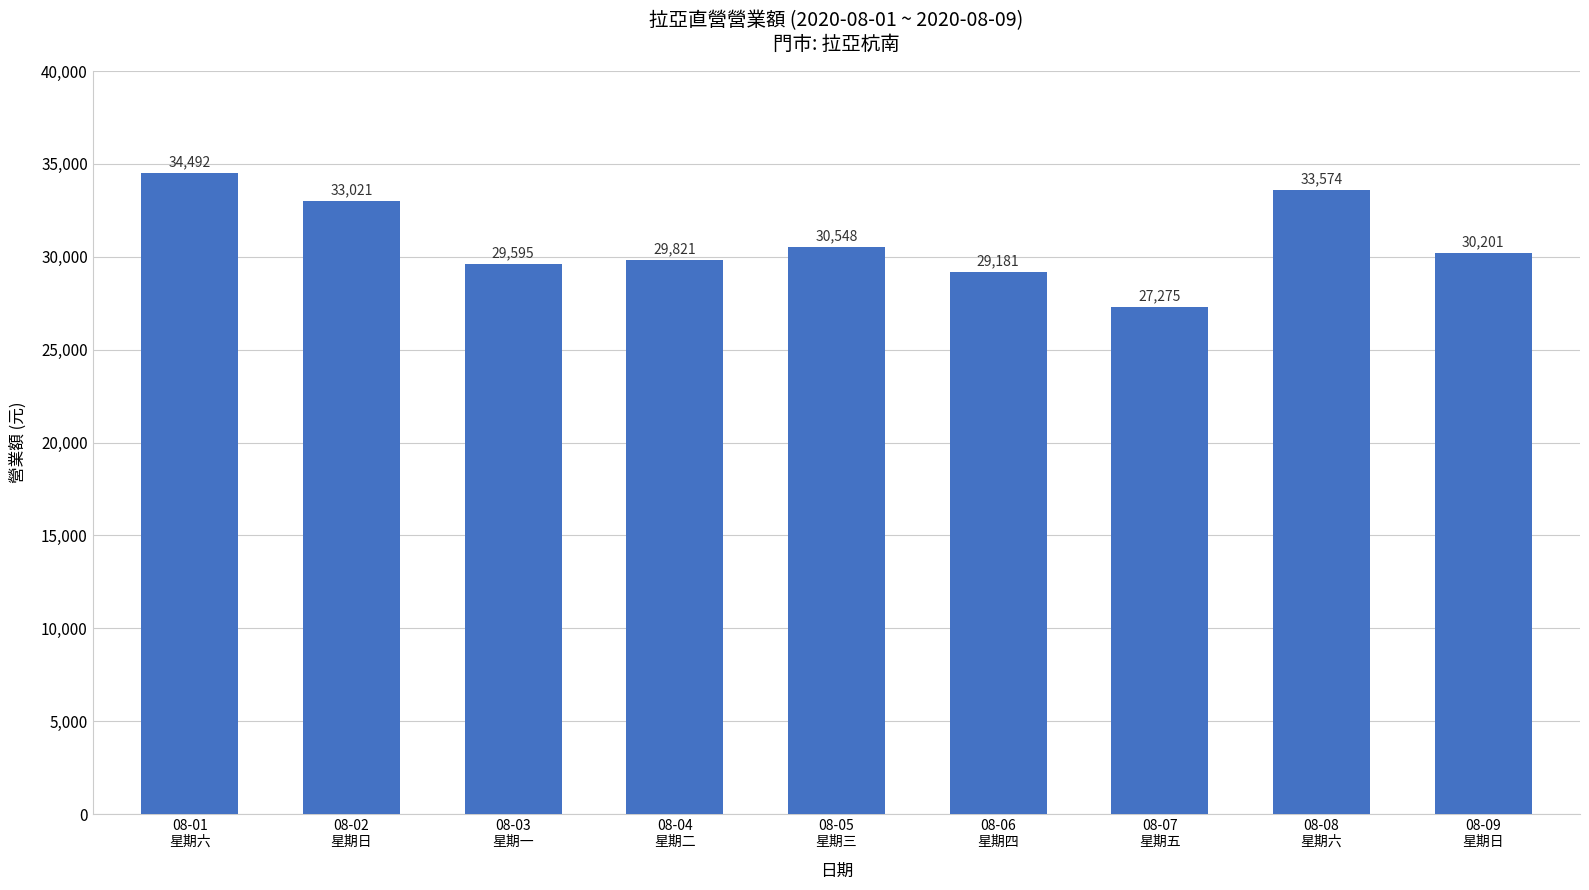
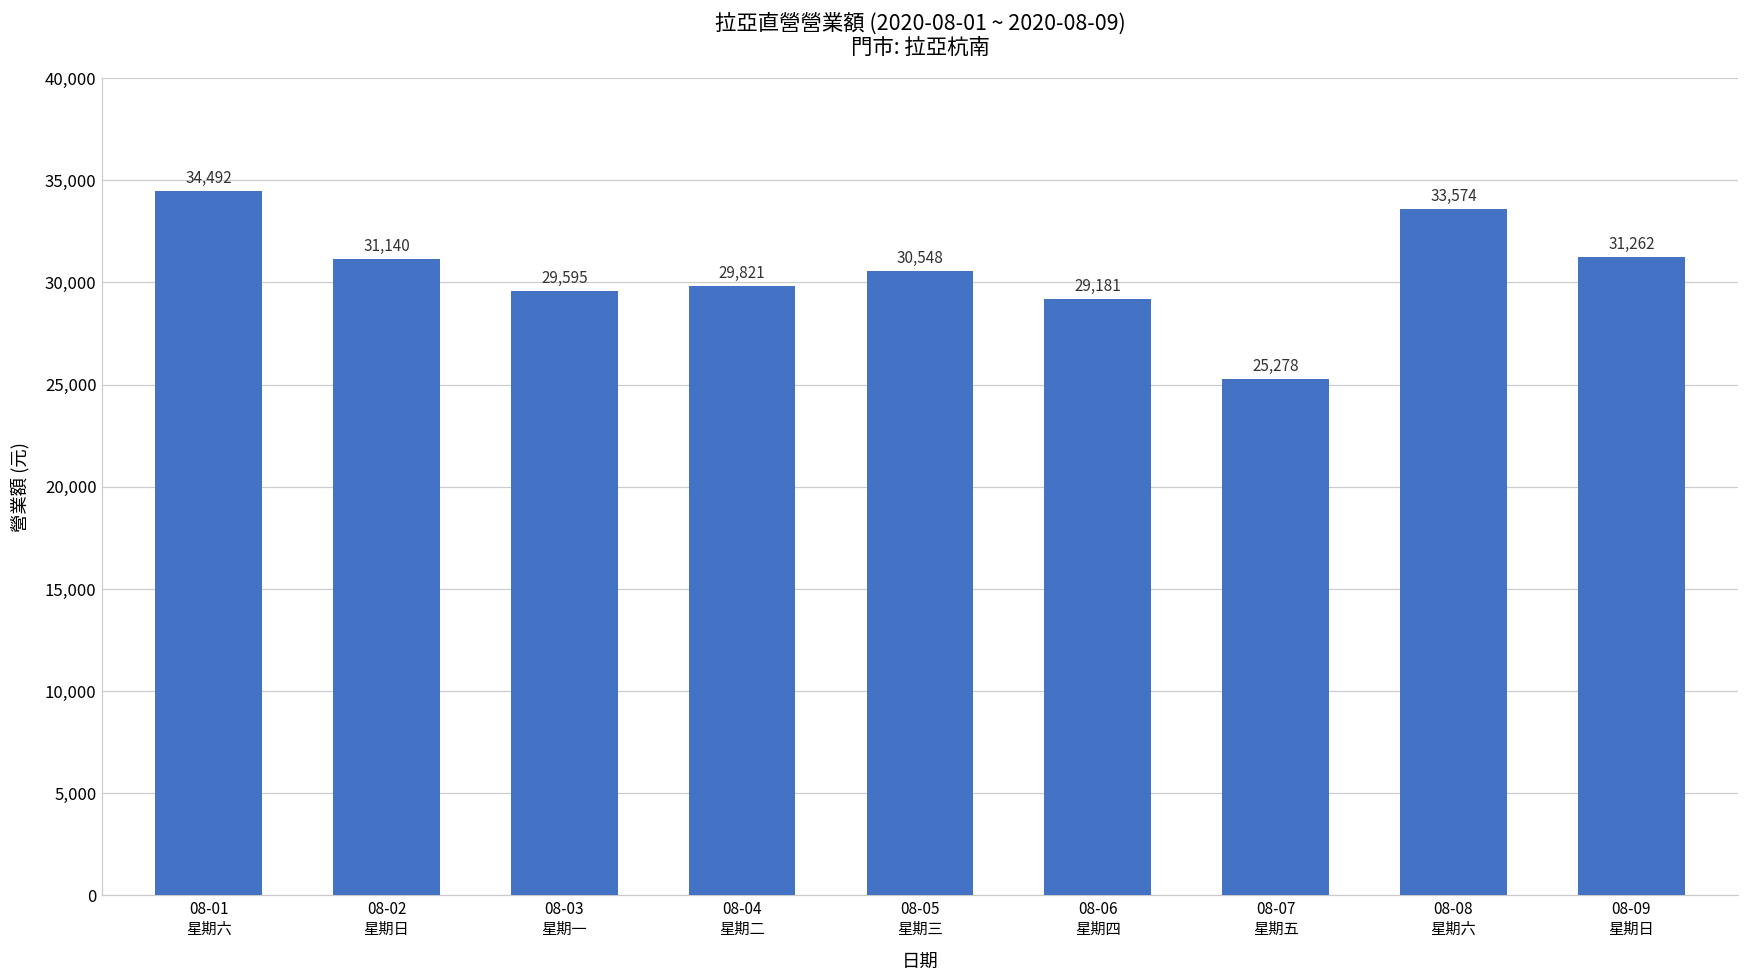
  {
    "08-01 星期六": "34,492",
-   "08-02 星期日": "33,021",
+   "08-02 星期日": "31,140",
    "08-03 星期一": "29,595",
    "08-04 星期二": "29,821",
    "08-05 星期三": "30,548",
    "08-06 星期四": "29,181",
-   "08-07 星期五": "27,275",
+   "08-07 星期五": "25,278",
    "08-08 星期六": "33,574",
-   "08-09 星期日": "30,201"
+   "08-09 星期日": "31,262"
  }
